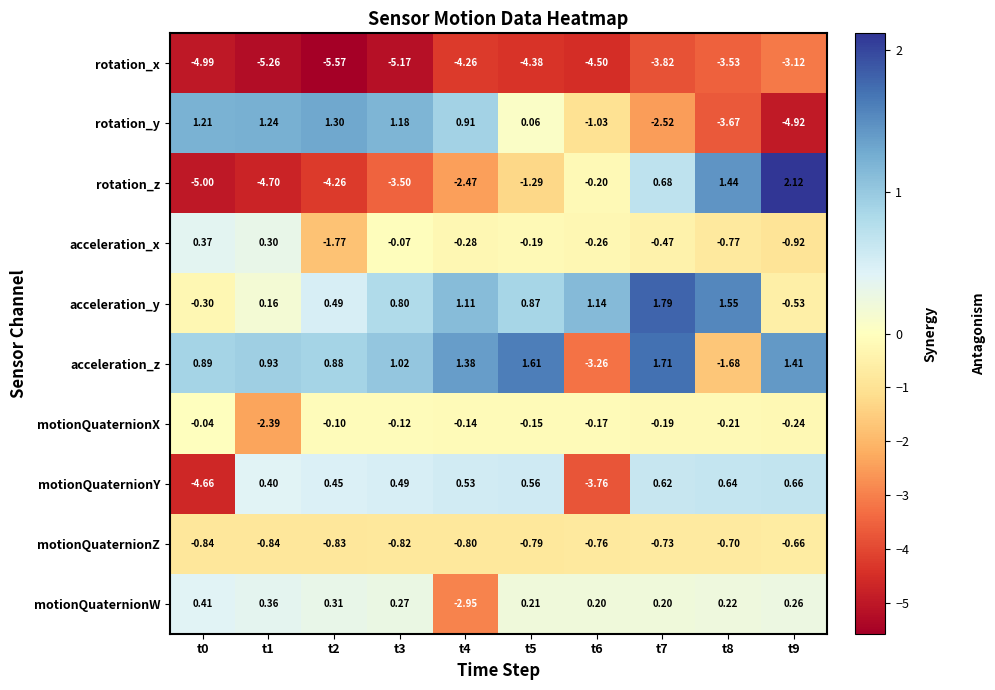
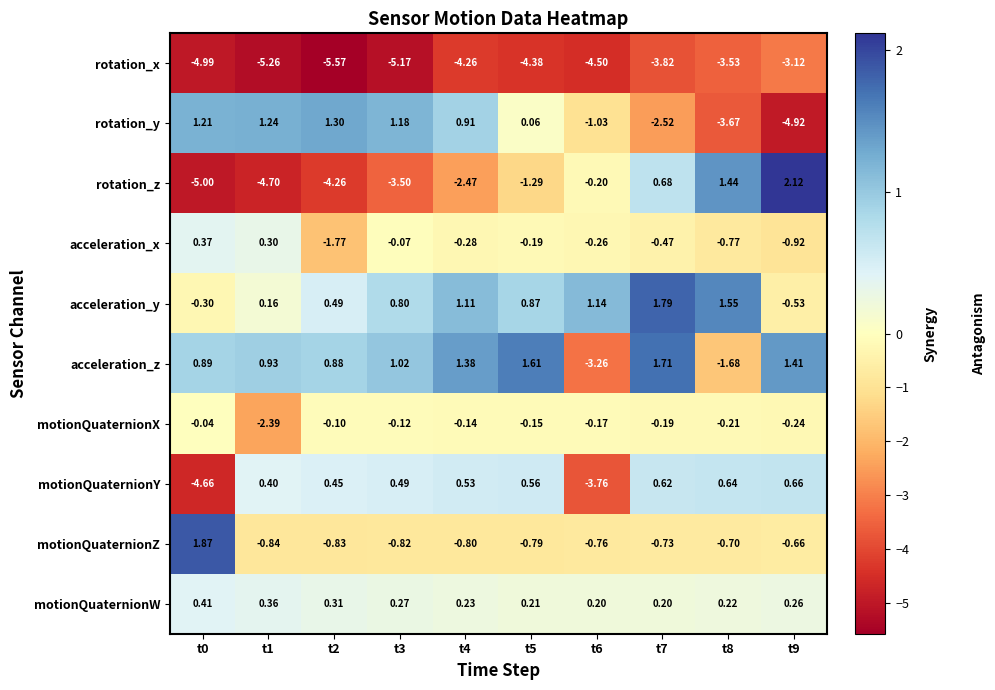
  {
    "rotation_x": {
      "t0": -4.99,
      "t1": -5.26,
      "t2": -5.57,
      "t3": -5.17,
      "t4": -4.26,
      "t5": -4.38,
      "t6": -4.50,
      "t7": -3.82,
      "t8": -3.53,
      "t9": -3.12
    },
    "rotation_y": {
      "t0": 1.21,
      "t1": 1.24,
      "t2": 1.30,
      "t3": 1.18,
      "t4": 0.91,
      "t5": 0.06,
      "t6": -1.03,
      "t7": -2.52,
      "t8": -3.67,
      "t9": -4.92
    },
    "rotation_z": {
      "t0": -5.00,
      "t1": -4.70,
      "t2": -4.26,
      "t3": -3.50,
      "t4": -2.47,
      "t5": -1.29,
      "t6": -0.20,
      "t7": 0.68,
      "t8": 1.44,
      "t9": 2.12
    },
    "acceleration_x": {
      "t0": 0.37,
      "t1": 0.30,
      "t2": -1.77,
      "t3": -0.07,
      "t4": -0.28,
      "t5": -0.19,
      "t6": -0.26,
      "t7": -0.47,
      "t8": -0.77,
      "t9": -0.92
    },
    "acceleration_y": {
      "t0": -0.30,
      "t1": 0.16,
      "t2": 0.49,
      "t3": 0.80,
      "t4": 1.11,
      "t5": 0.87,
      "t6": 1.14,
      "t7": 1.79,
      "t8": 1.55,
      "t9": -0.53
    },
    "acceleration_z": {
      "t0": 0.89,
      "t1": 0.93,
      "t2": 0.88,
      "t3": 1.02,
      "t4": 1.38,
      "t5": 1.61,
      "t6": -3.26,
      "t7": 1.71,
      "t8": -1.68,
      "t9": 1.41
    },
    "motionQuaternionX": {
      "t0": -0.04,
      "t1": -2.39,
      "t2": -0.10,
      "t3": -0.12,
      "t4": -0.14,
      "t5": -0.15,
      "t6": -0.17,
      "t7": -0.19,
      "t8": -0.21,
      "t9": -0.24
    },
    "motionQuaternionY": {
      "t0": -4.66,
      "t1": 0.40,
      "t2": 0.45,
      "t3": 0.49,
      "t4": 0.53,
      "t5": 0.56,
      "t6": -3.76,
      "t7": 0.62,
      "t8": 0.64,
      "t9": 0.66
    },
    "motionQuaternionZ": {
-     "t0": -0.84,
+     "t0": 1.87,
      "t1": -0.84,
      "t2": -0.83,
      "t3": -0.82,
      "t4": -0.80,
      "t5": -0.79,
      "t6": -0.76,
      "t7": -0.73,
      "t8": -0.70,
      "t9": -0.66
    },
    "motionQuaternionW": {
      "t0": 0.41,
      "t1": 0.36,
      "t2": 0.31,
      "t3": 0.27,
-     "t4": -2.95,
+     "t4": 0.23,
      "t5": 0.21,
      "t6": 0.20,
      "t7": 0.20,
      "t8": 0.22,
      "t9": 0.26
    }
  }
